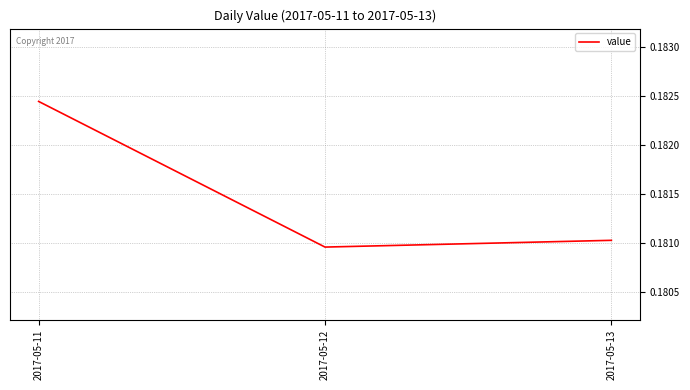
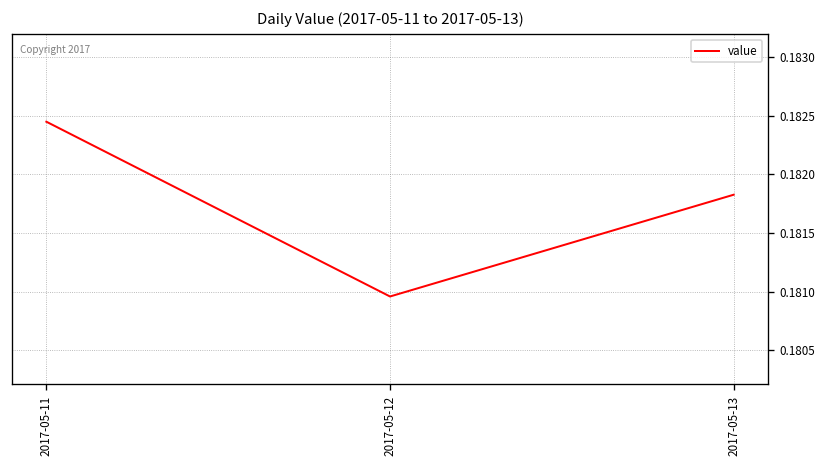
  {
    "2017-05-11": 0.1824,
    "2017-05-12": 0.1810,
-   "2017-05-13": 0.1810
+   "2017-05-13": 0.1818
  }
